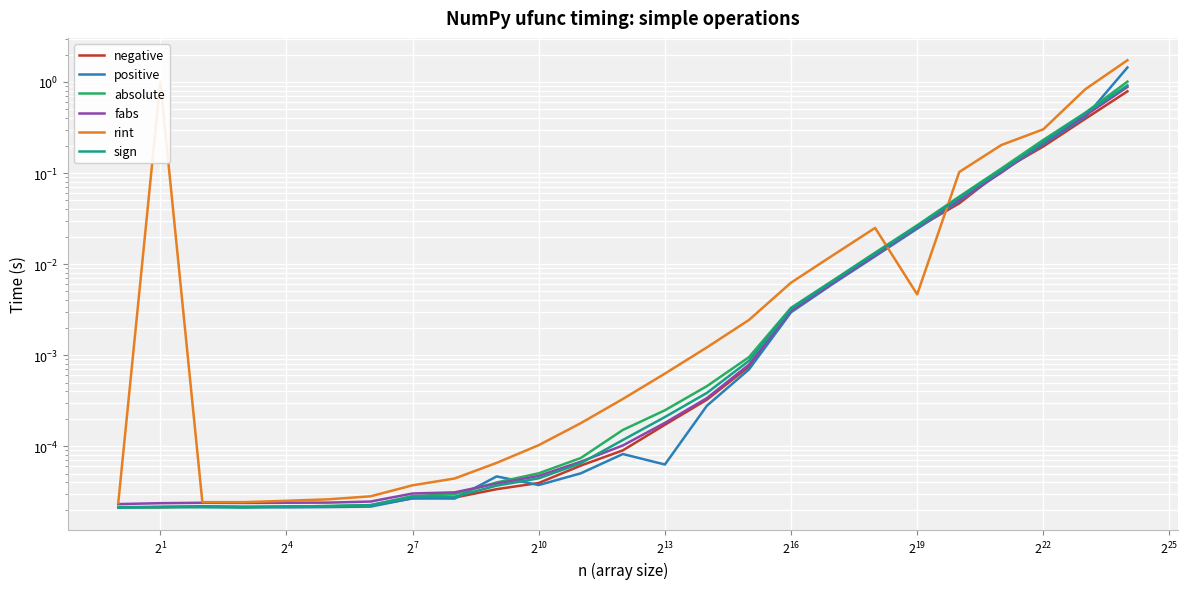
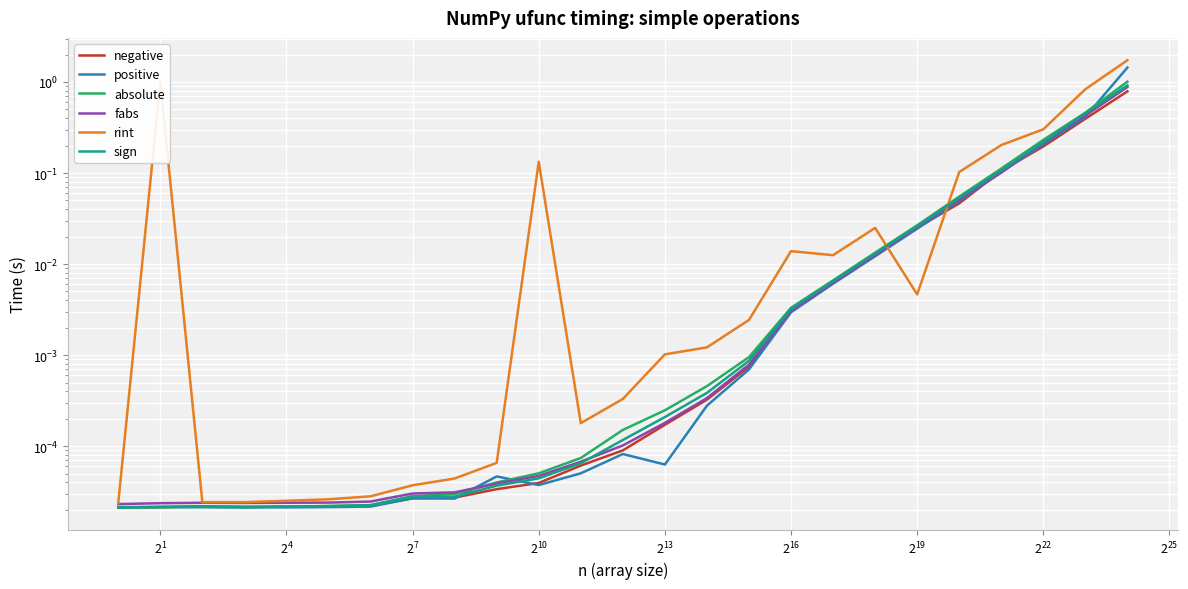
  {
    "positive": {
      "2^13": 0.00006
    },
    "fabs": {
      "2^1": 0.000024,
      "2^7": 0.00003
    },
    "rint": {
      "2^7": 0.000037,
-     "2^10": 0.00010,
-     "2^13": 0.0006,
-     "2^16": 0.006,
+     "2^10": 0.13,
+     "2^13": 0.0010,
+     "2^16": 0.014,
      "2^19": 0.005,
      "2^22": 0.30
    }
  }
